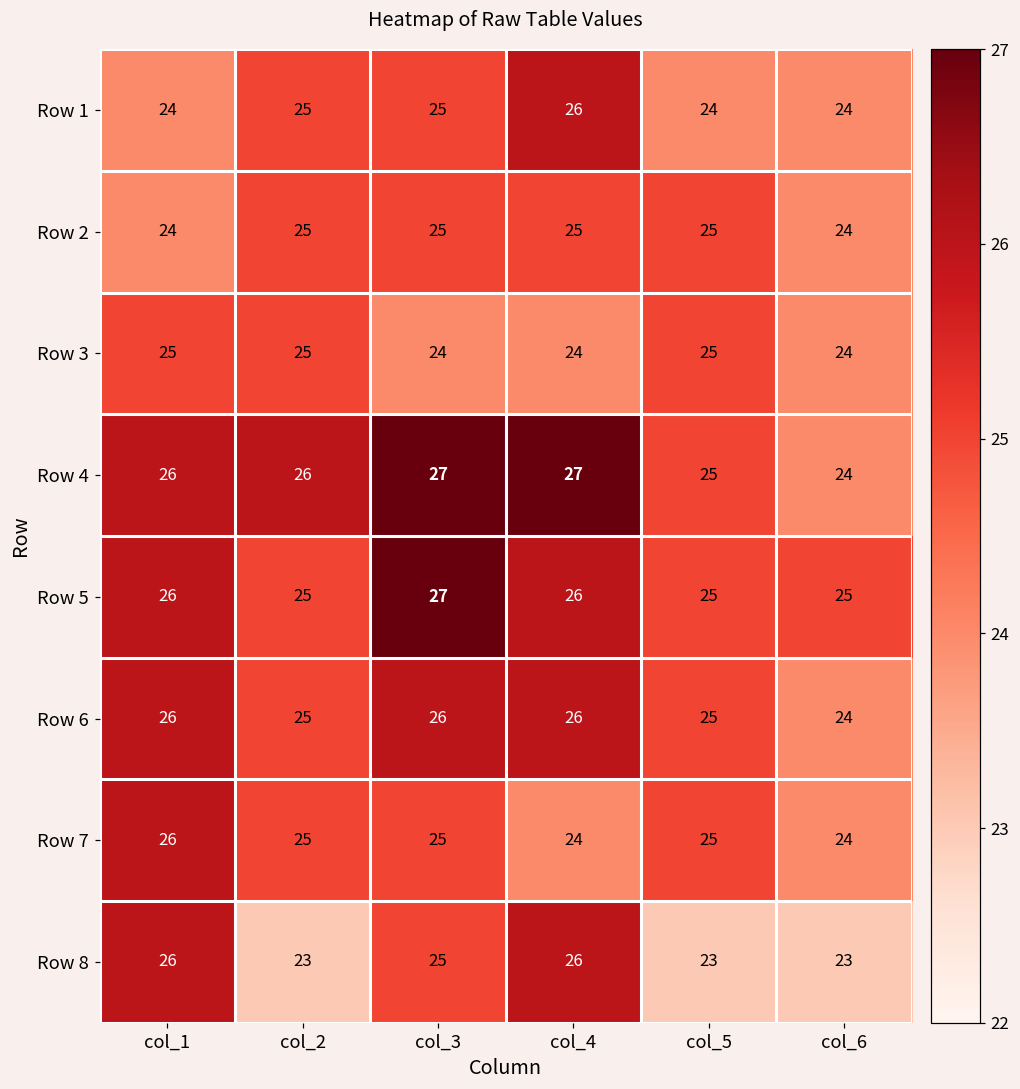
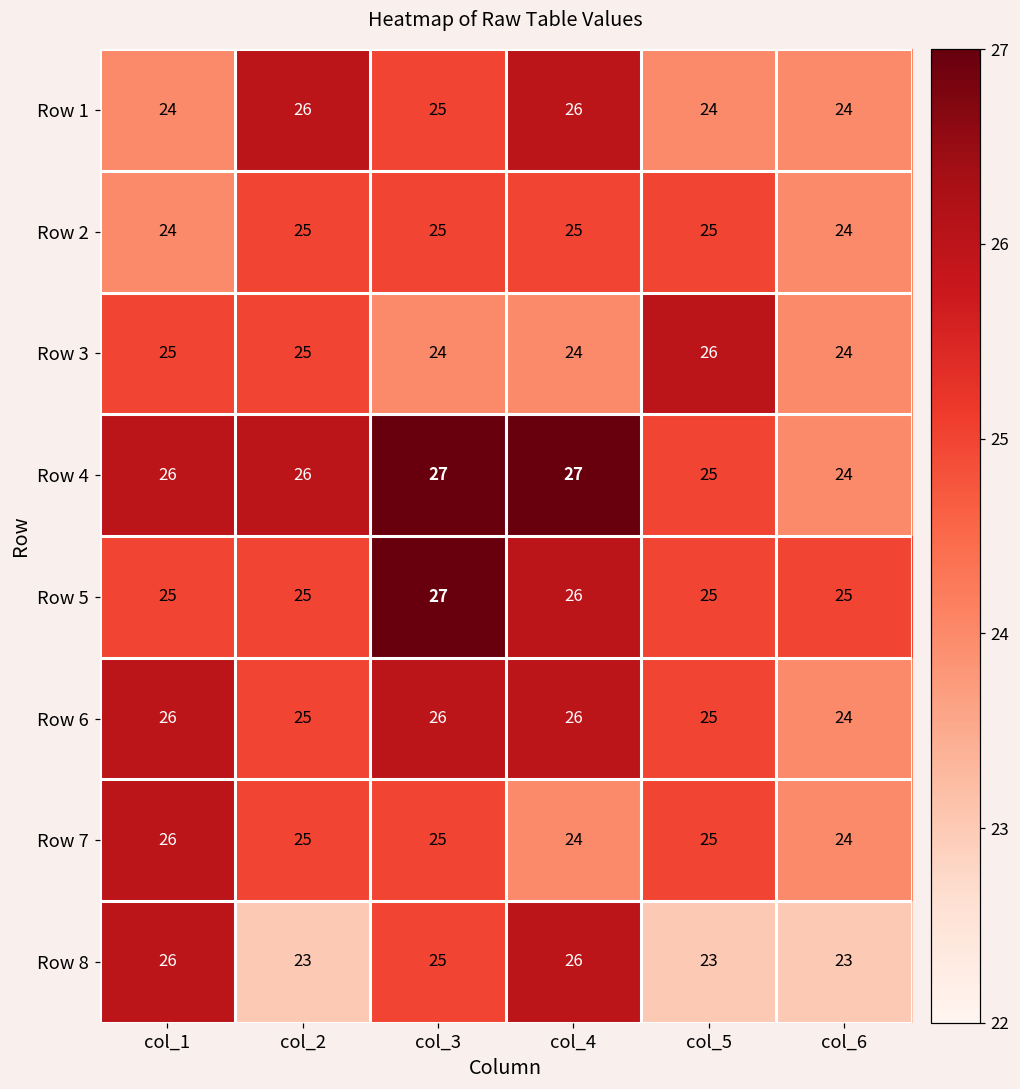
  {
    "Row 1": {
      "col_1": 24,
-     "col_2": 25,
+     "col_2": 26,
      "col_3": 25,
      "col_4": 26,
      "col_5": 24,
      "col_6": 24
    },
    "Row 2": {
      "col_1": 24,
      "col_2": 25,
      "col_3": 25,
      "col_4": 25,
      "col_5": 25,
      "col_6": 24
    },
    "Row 3": {
      "col_1": 25,
      "col_2": 25,
      "col_3": 24,
      "col_4": 24,
-     "col_5": 25,
+     "col_5": 26,
      "col_6": 24
    },
    "Row 4": {
      "col_1": 26,
      "col_2": 26,
      "col_3": 27,
      "col_4": 27,
      "col_5": 25,
      "col_6": 24
    },
    "Row 5": {
-     "col_1": 26,
+     "col_1": 25,
      "col_2": 25,
      "col_3": 27,
      "col_4": 26,
      "col_5": 25,
      "col_6": 25
    },
    "Row 6": {
      "col_1": 26,
      "col_2": 25,
      "col_3": 26,
      "col_4": 26,
      "col_5": 25,
      "col_6": 24
    },
    "Row 7": {
      "col_1": 26,
      "col_2": 25,
      "col_3": 25,
      "col_4": 24,
      "col_5": 25,
      "col_6": 24
    },
    "Row 8": {
      "col_1": 26,
      "col_2": 23,
      "col_3": 25,
      "col_4": 26,
      "col_5": 23,
      "col_6": 23
    }
  }
